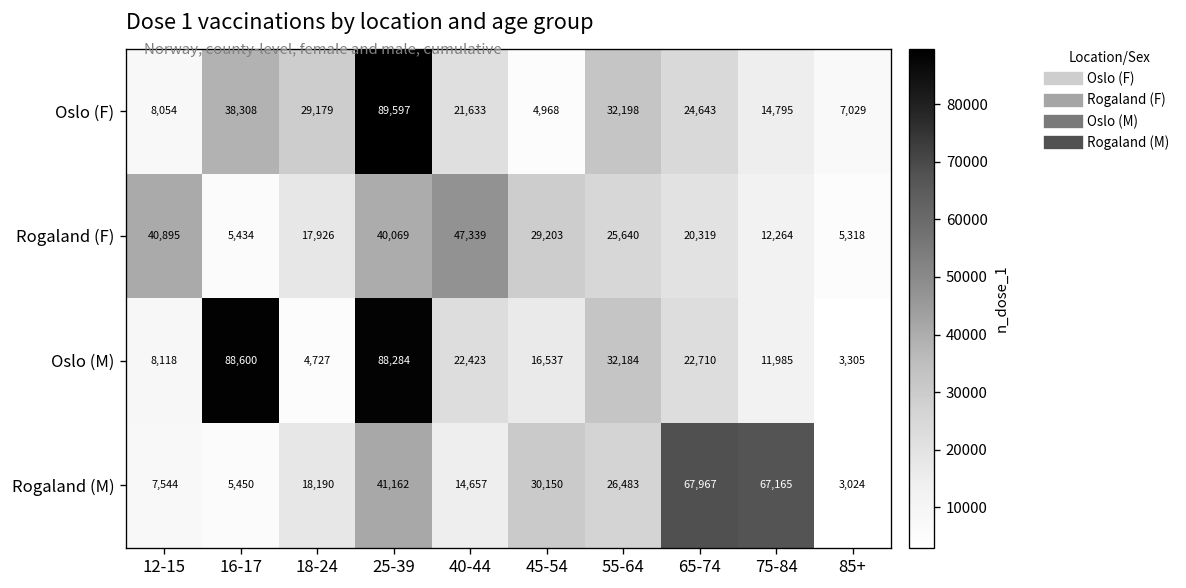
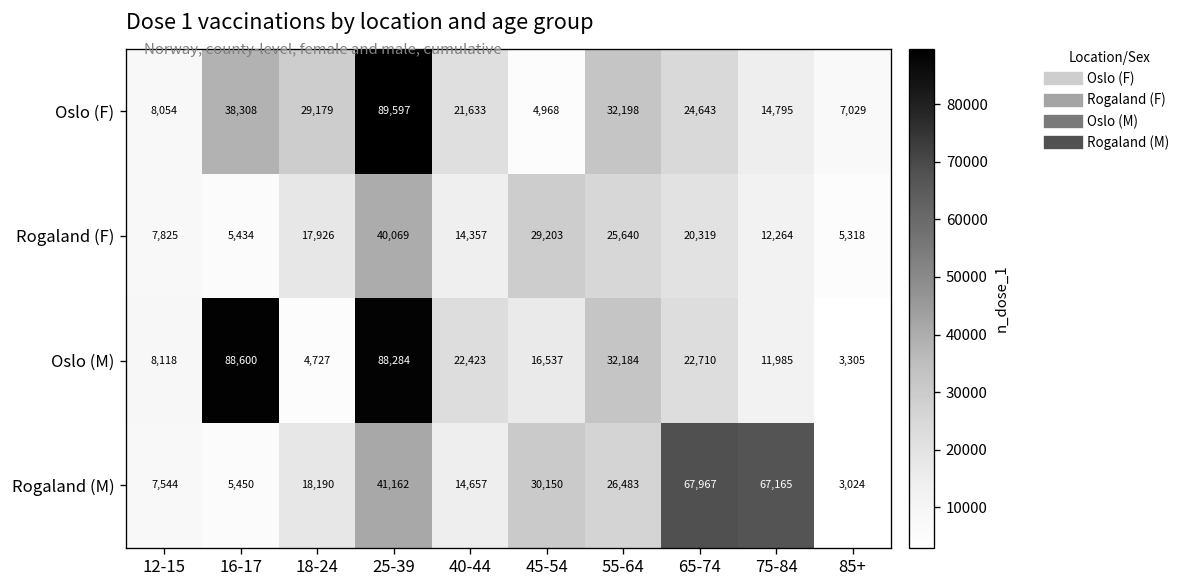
  {
    "Oslo (F)": {
      "12-15": "8,054",
      "16-17": "38,308",
      "18-24": "29,179",
      "25-39": "89,597",
      "40-44": "21,633",
      "45-54": "4,968",
      "55-64": "32,198",
      "65-74": "24,643",
      "75-84": "14,795",
      "85+": "7,029"
    },
    "Rogaland (F)": {
-     "12-15": "40,895",
+     "12-15": "7,825",
      "16-17": "5,434",
      "18-24": "17,926",
      "25-39": "40,069",
-     "40-44": "47,339",
+     "40-44": "14,357",
      "45-54": "29,203",
      "55-64": "25,640",
      "65-74": "20,319",
      "75-84": "12,264",
      "85+": "5,318"
    },
    "Oslo (M)": {
      "12-15": "8,118",
      "16-17": "88,600",
      "18-24": "4,727",
      "25-39": "88,284",
      "40-44": "22,423",
      "45-54": "16,537",
      "55-64": "32,184",
      "65-74": "22,710",
      "75-84": "11,985",
      "85+": "3,305"
    },
    "Rogaland (M)": {
      "12-15": "7,544",
      "16-17": "5,450",
      "18-24": "18,190",
      "25-39": "41,162",
      "40-44": "14,657",
      "45-54": "30,150",
      "55-64": "26,483",
      "65-74": "67,967",
      "75-84": "67,165",
      "85+": "3,024"
    }
  }
